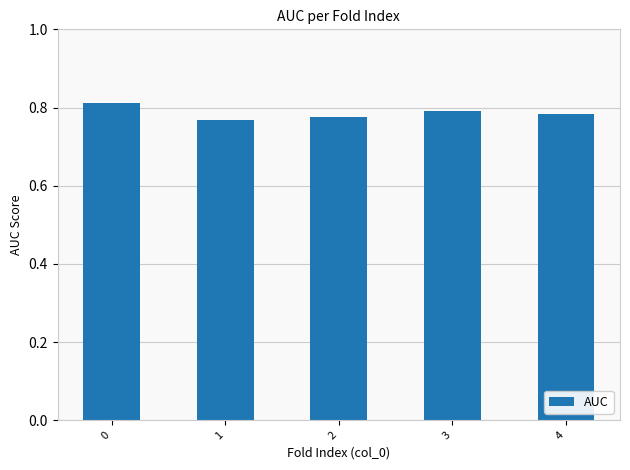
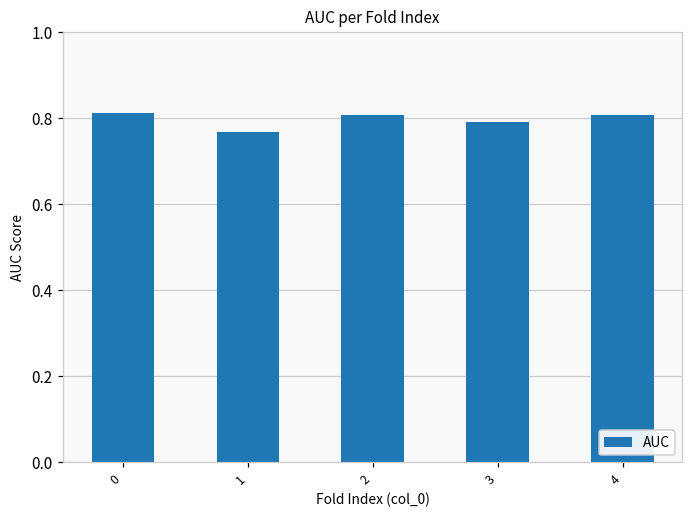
  {
    "0": 0.81,
    "1": 0.77,
-   "2": 0.78,
+   "2": 0.81,
    "3": 0.79,
-   "4": 0.78
+   "4": 0.81
  }
